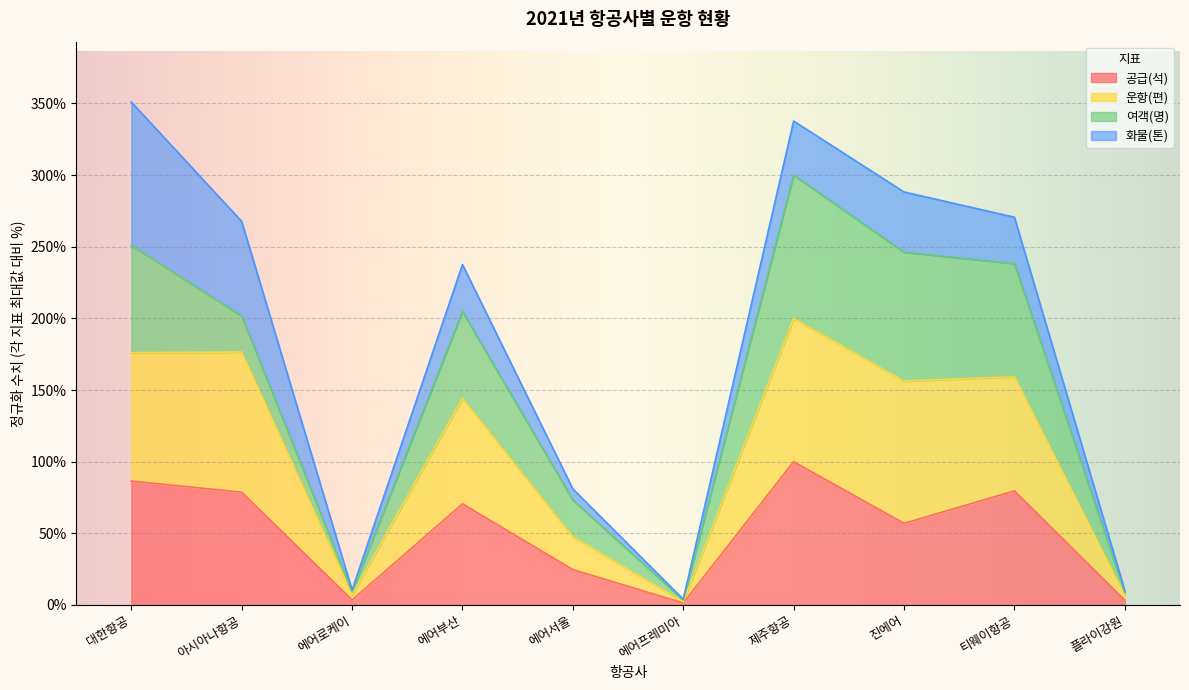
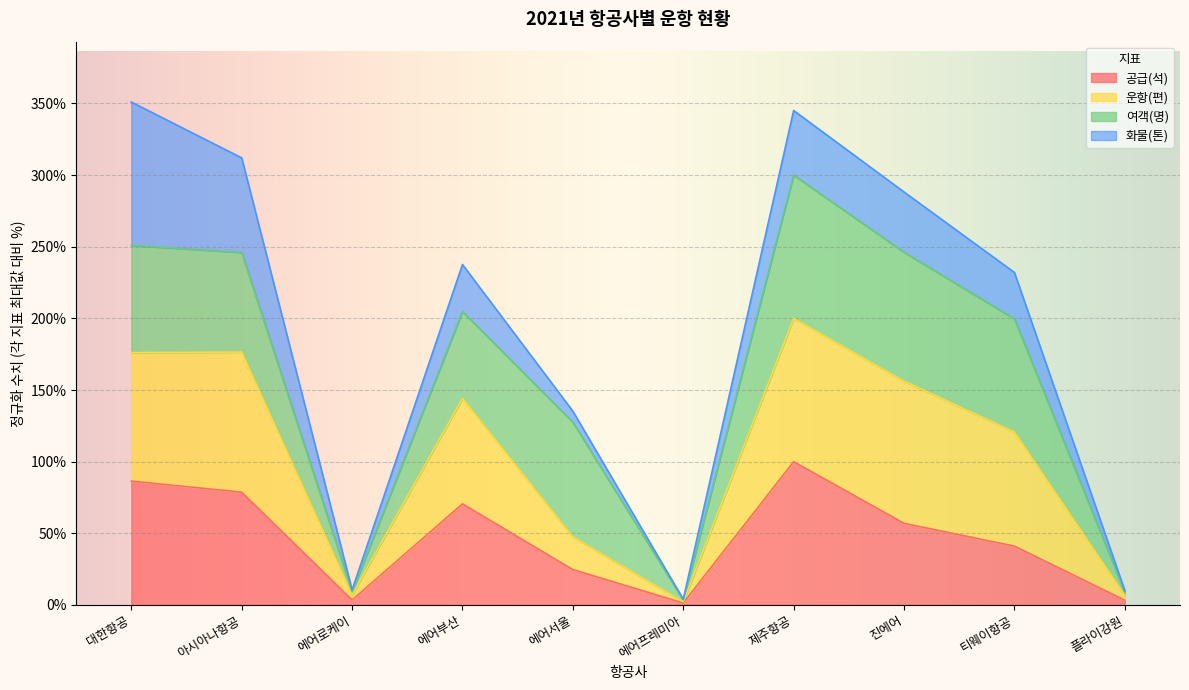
  {
    "공급(석)": {
      "대한항공": "86%",
      "아시아나항공": "79%",
      "에어로케이": "3%",
      "에어부산": "71%",
      "에어서울": "25%",
      "제주항공": "100%",
      "진에어": "57%",
-     "티웨이항공": "80%",
+     "티웨이항공": "41%",
      "플라이강원": "3%"
    },
    "운항(편)": {
      "대한항공": "90%",
      "아시아나항공": "98%",
      "에어로케이": "4%",
      "에어부산": "74%",
      "에어서울": "23%",
      "제주항공": "100%",
      "진에어": "99%",
      "티웨이항공": "80%",
      "플라이강원": "3%"
    },
    "여객(명)": {
      "대한항공": "75%",
-     "아시아나항공": "25%",
+     "아시아나항공": "69%",
      "에어부산": "61%",
-     "에어서울": "26%",
+     "에어서울": "80%",
      "제주항공": "100%",
      "진에어": "90%",
      "티웨이항공": "79%"
    },
    "화물(톤)": {
      "대한항공": "100%",
      "아시아나항공": "66%",
      "에어부산": "33%",
      "에어서울": "8%",
-     "제주항공": "38%",
+     "제주항공": "45%",
      "진에어": "42%",
      "티웨이항공": "32%"
    }
  }
